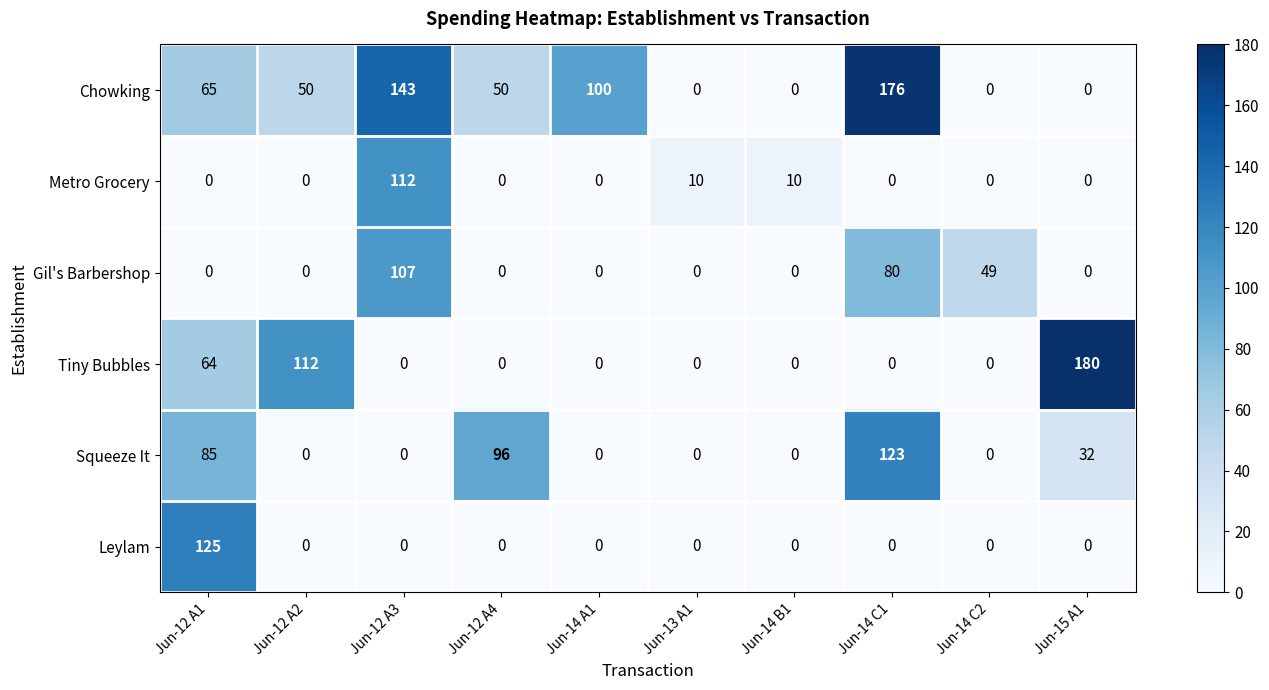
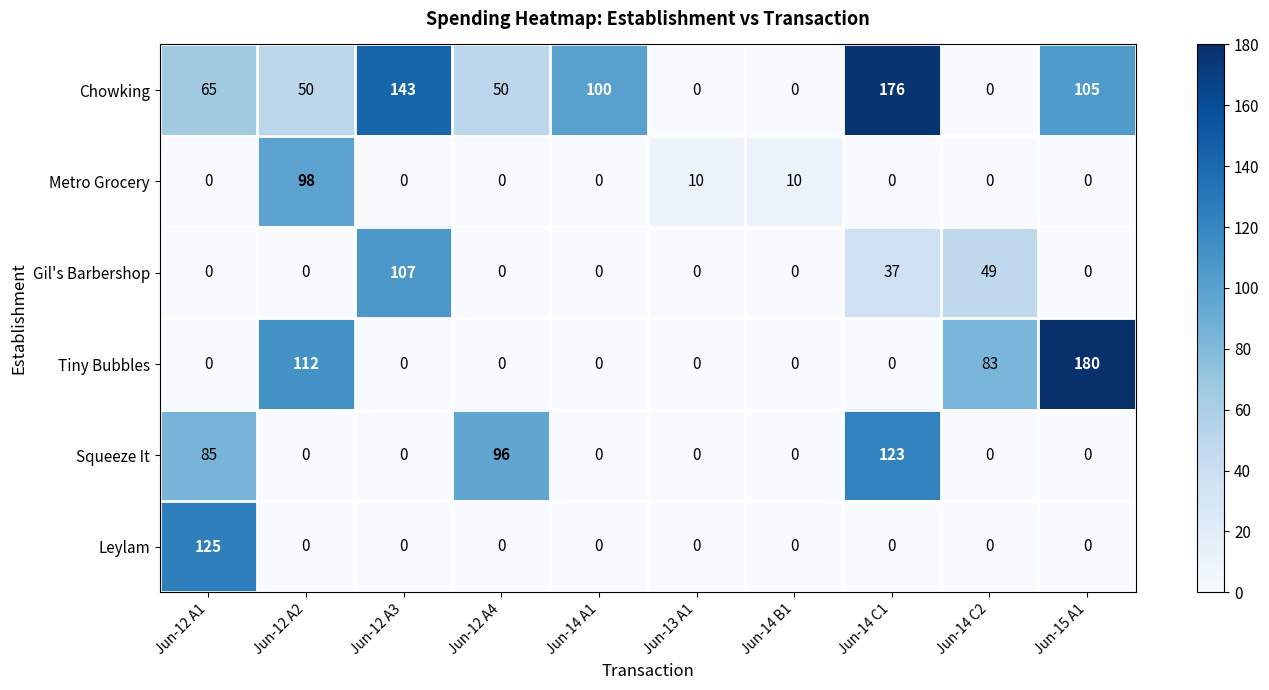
  {
    "Chowking": {
      "Jun-12 A1": 65,
      "Jun-12 A2": 50,
      "Jun-12 A3": 143,
      "Jun-12 A4": 50,
      "Jun-14 A1": 100,
      "Jun-13 A1": 0,
      "Jun-14 B1": 0,
      "Jun-14 C1": 176,
      "Jun-14 C2": 0,
-     "Jun-15 A1": 0
+     "Jun-15 A1": 105
    },
    "Metro Grocery": {
      "Jun-12 A1": 0,
-     "Jun-12 A2": 0,
-     "Jun-12 A3": 112,
+     "Jun-12 A2": 98,
+     "Jun-12 A3": 0,
      "Jun-12 A4": 0,
      "Jun-14 A1": 0,
      "Jun-13 A1": 10,
      "Jun-14 B1": 10,
      "Jun-14 C1": 0,
      "Jun-14 C2": 0,
      "Jun-15 A1": 0
    },
    "Gil's Barbershop": {
      "Jun-12 A1": 0,
      "Jun-12 A2": 0,
      "Jun-12 A3": 107,
      "Jun-12 A4": 0,
      "Jun-14 A1": 0,
      "Jun-13 A1": 0,
      "Jun-14 B1": 0,
-     "Jun-14 C1": 80,
+     "Jun-14 C1": 37,
      "Jun-14 C2": 49,
      "Jun-15 A1": 0
    },
    "Tiny Bubbles": {
-     "Jun-12 A1": 64,
+     "Jun-12 A1": 0,
      "Jun-12 A2": 112,
      "Jun-12 A3": 0,
      "Jun-12 A4": 0,
      "Jun-14 A1": 0,
      "Jun-13 A1": 0,
      "Jun-14 B1": 0,
      "Jun-14 C1": 0,
-     "Jun-14 C2": 0,
+     "Jun-14 C2": 83,
      "Jun-15 A1": 180
    },
    "Squeeze It": {
      "Jun-12 A1": 85,
      "Jun-12 A2": 0,
      "Jun-12 A3": 0,
      "Jun-12 A4": 96,
      "Jun-14 A1": 0,
      "Jun-13 A1": 0,
      "Jun-14 B1": 0,
      "Jun-14 C1": 123,
      "Jun-14 C2": 0,
-     "Jun-15 A1": 32
+     "Jun-15 A1": 0
    },
    "Leylam": {
      "Jun-12 A1": 125,
      "Jun-12 A2": 0,
      "Jun-12 A3": 0,
      "Jun-12 A4": 0,
      "Jun-14 A1": 0,
      "Jun-13 A1": 0,
      "Jun-14 B1": 0,
      "Jun-14 C1": 0,
      "Jun-14 C2": 0,
      "Jun-15 A1": 0
    }
  }
